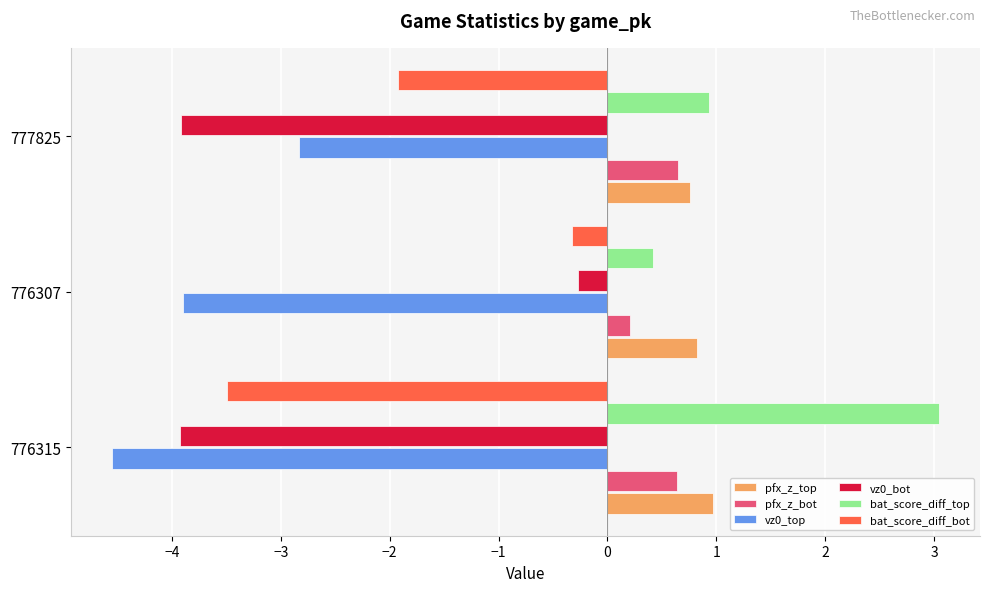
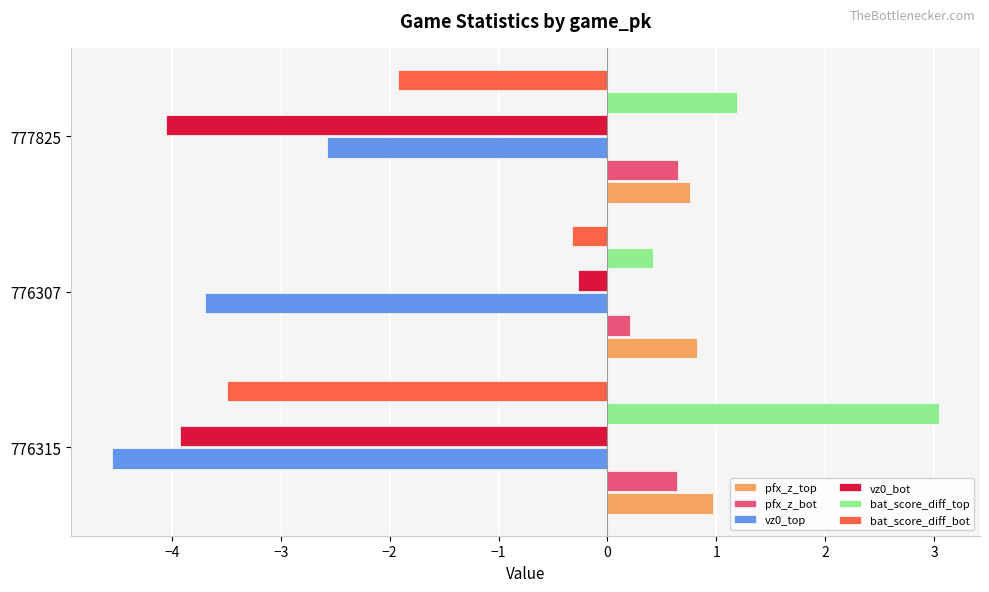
  {
    "pfx_z_top": {
      "777825": 0.75,
      "776307": 0.82,
      "776315": 0.97
    },
    "vz0_top": {
-     "777825": -2.83,
-     "776307": -3.89,
+     "777825": -2.57,
+     "776307": -3.70,
      "776315": -4.55
    },
    "vz0_bot": {
-     "777825": -3.91,
+     "777825": -4.06,
      "776307": -0.27,
      "776315": -3.92
    },
    "bat_score_diff_top": {
-     "777825": 0.93,
+     "777825": 1.19,
      "776307": 0.42,
      "776315": 3.04
    }
  }
